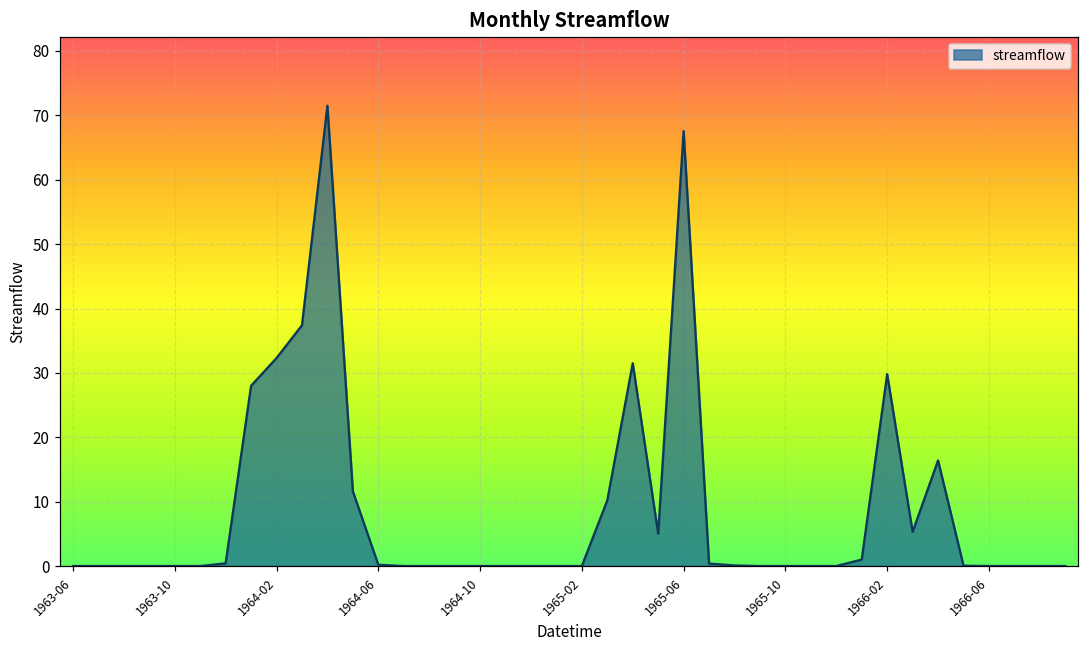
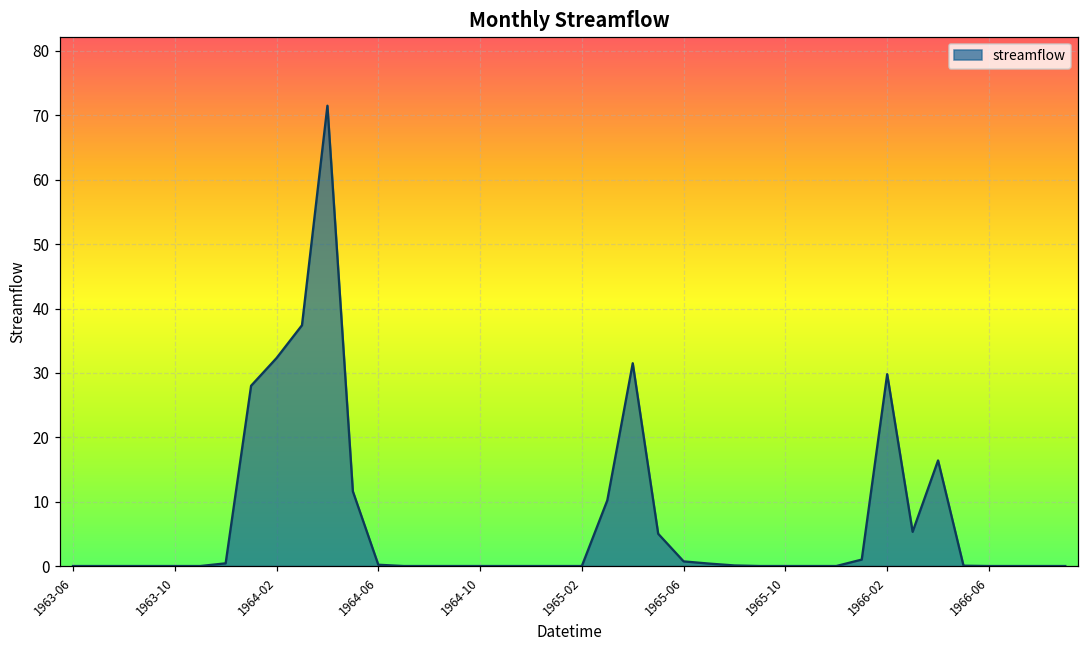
  {
    "1963-06": 0,
    "1963-10": 0,
    "1964-02": 32,
    "1964-06": 0,
    "1964-10": 0,
    "1965-02": 0,
-   "1965-06": 68,
+   "1965-06": 1,
    "1965-10": 0,
    "1966-02": 30,
    "1966-06": 0
  }
